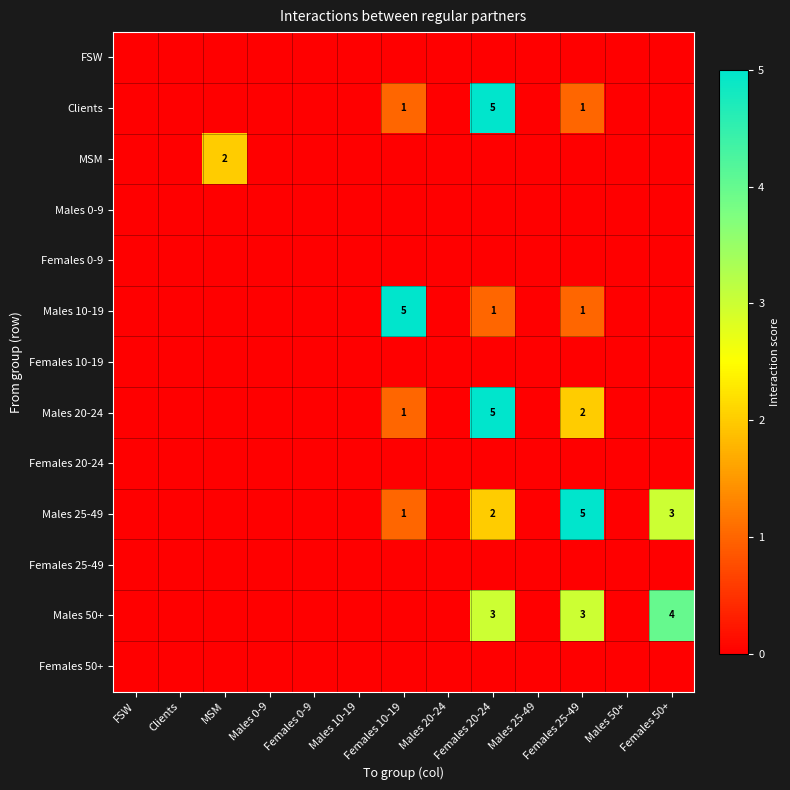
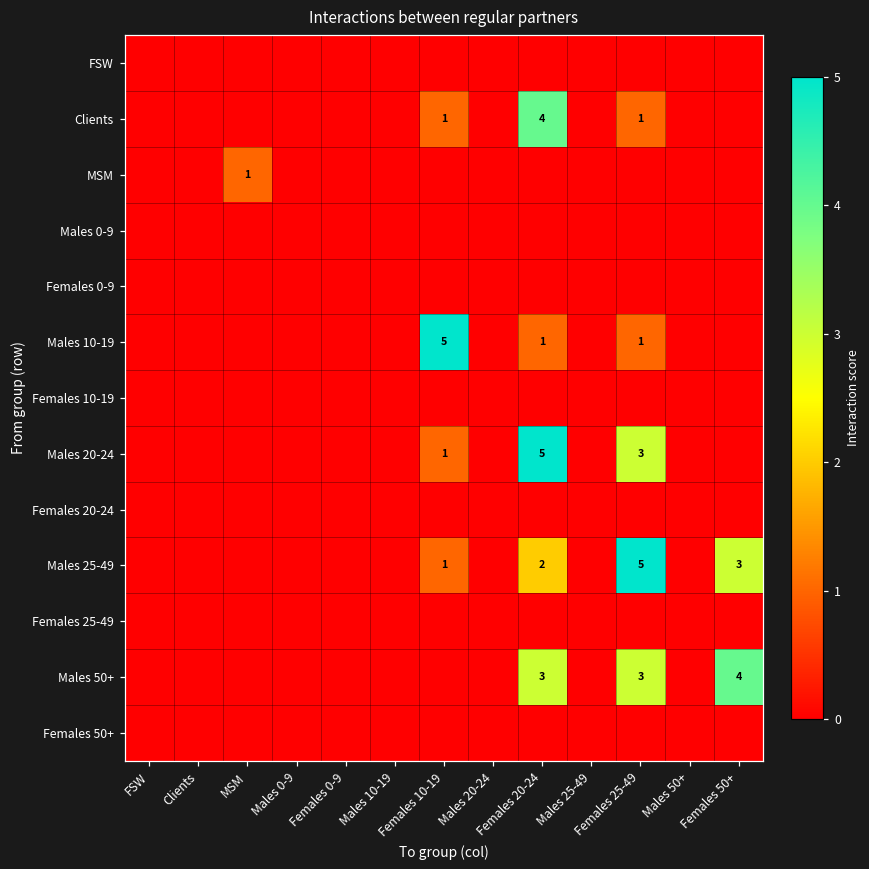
  {
    "Clients": {
      "Females 10-19": 1,
-     "Females 20-24": 5,
+     "Females 20-24": 4,
      "Females 25-49": 1
    },
    "MSM": {
-     "MSM": 2
+     "MSM": 1
    },
    "Males 10-19": {
      "Females 10-19": 5,
      "Females 20-24": 1,
      "Females 25-49": 1
    },
    "Males 20-24": {
      "Females 10-19": 1,
      "Females 20-24": 5,
-     "Females 25-49": 2
+     "Females 25-49": 3
    },
    "Males 25-49": {
      "Females 10-19": 1,
      "Females 20-24": 2,
      "Females 25-49": 5,
      "Females 50+": 3
    },
    "Males 50+": {
      "Females 20-24": 3,
      "Females 25-49": 3,
      "Females 50+": 4
    }
  }
